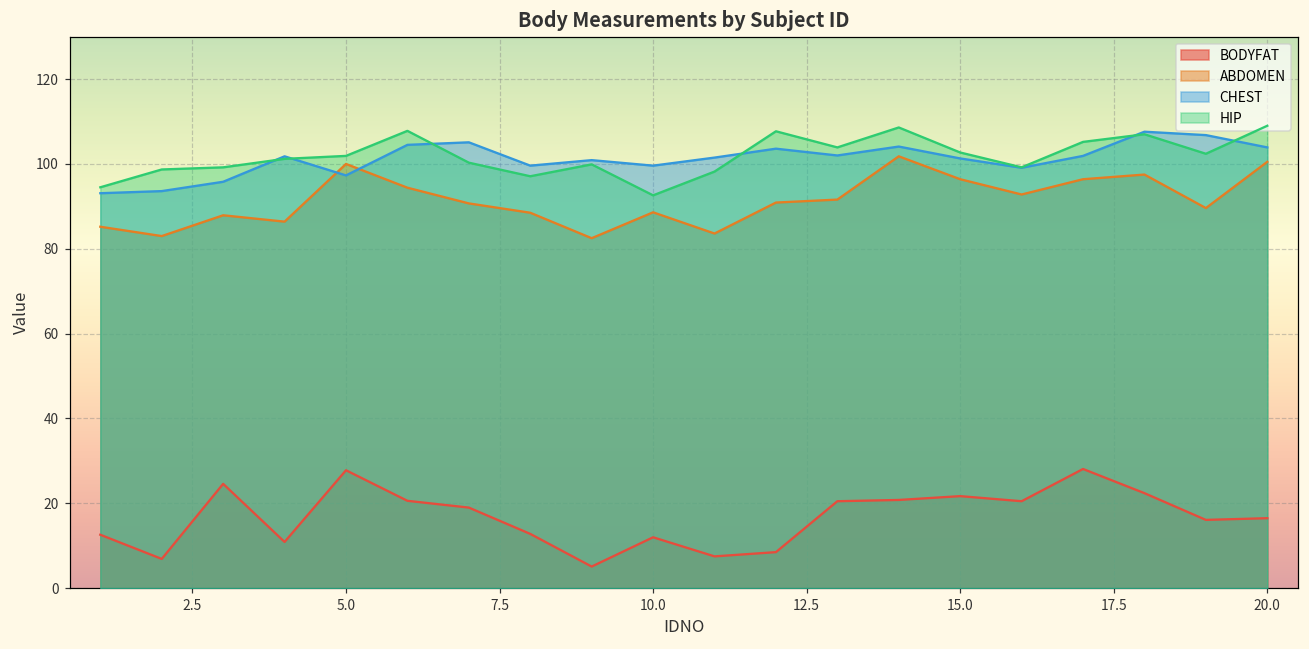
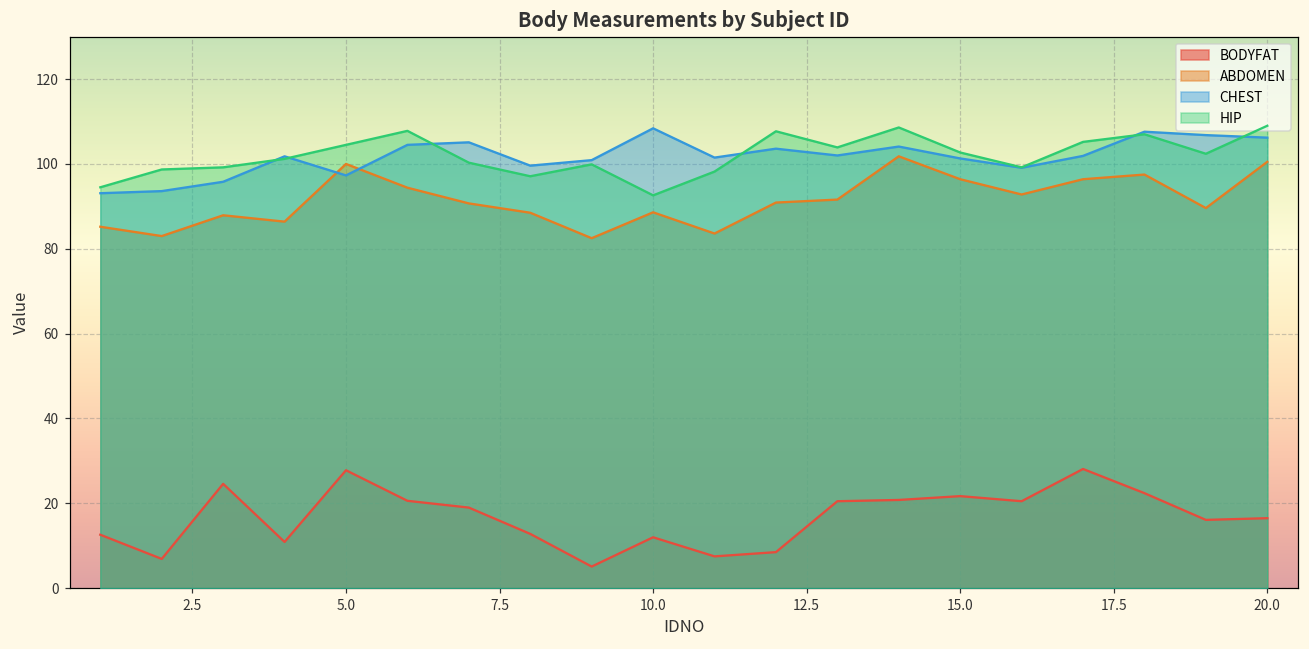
  {
    "CHEST": {
      "5.0": 97,
-     "10.0": 100,
+     "10.0": 108,
      "15.0": 101,
-     "20.0": 104
+     "20.0": 106
    },
    "HIP": {
-     "5.0": 102,
+     "5.0": 105,
      "10.0": 93,
      "15.0": 103
    }
  }
